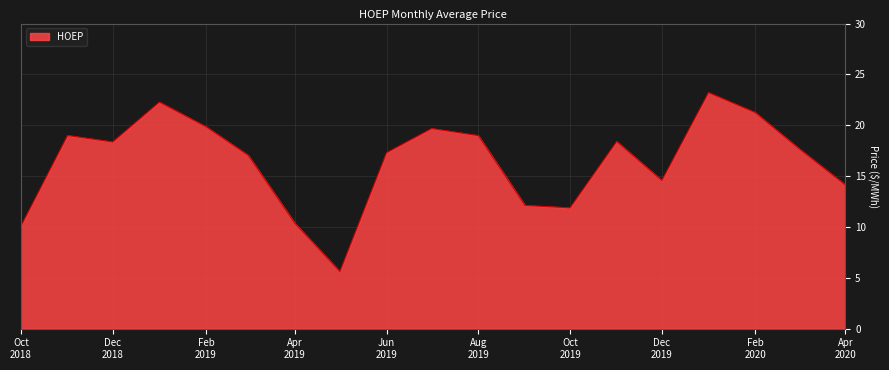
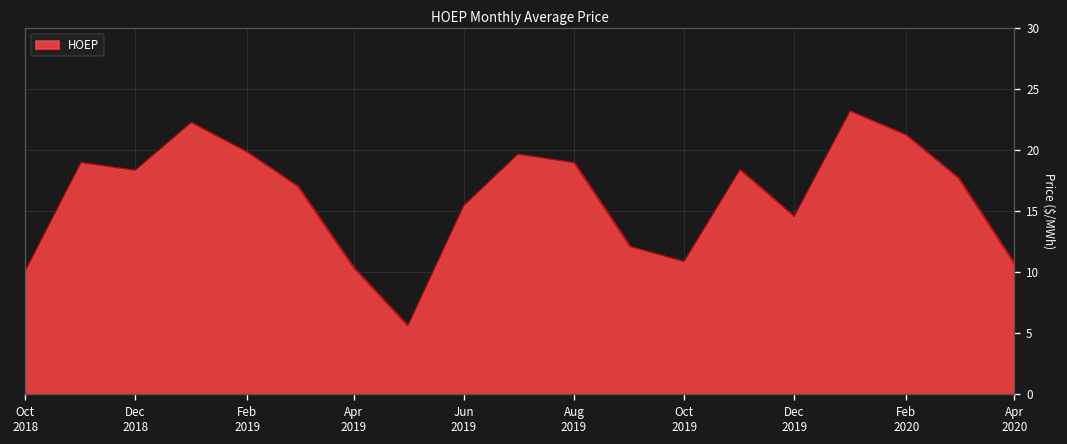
  {
    "Oct 2018": 10.1,
    "Dec 2018": 18.4,
    "Feb 2019": 19.9,
    "Apr 2019": 10.4,
-   "Jun 2019": 17.3,
+   "Jun 2019": 15.5,
    "Aug 2019": 19.0,
-   "Oct 2019": 11.9,
+   "Oct 2019": 10.9,
    "Dec 2019": 14.6,
    "Feb 2020": 21.3,
-   "Apr 2020": 14.1
+   "Apr 2020": 10.7
  }
